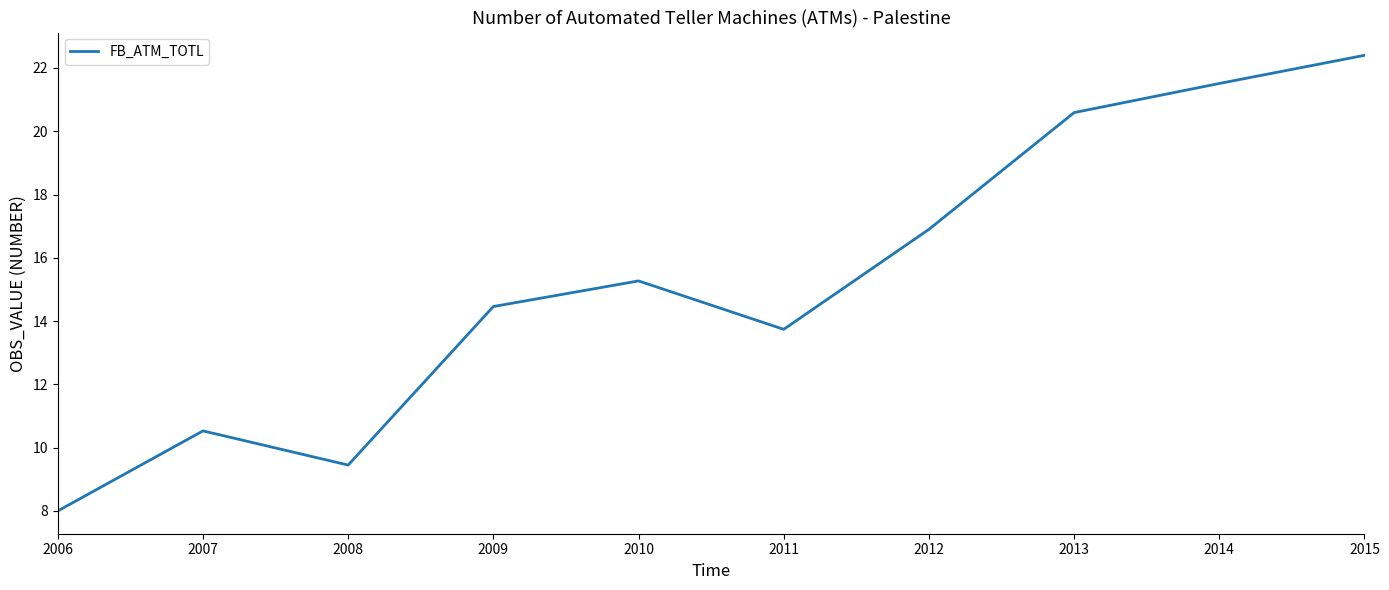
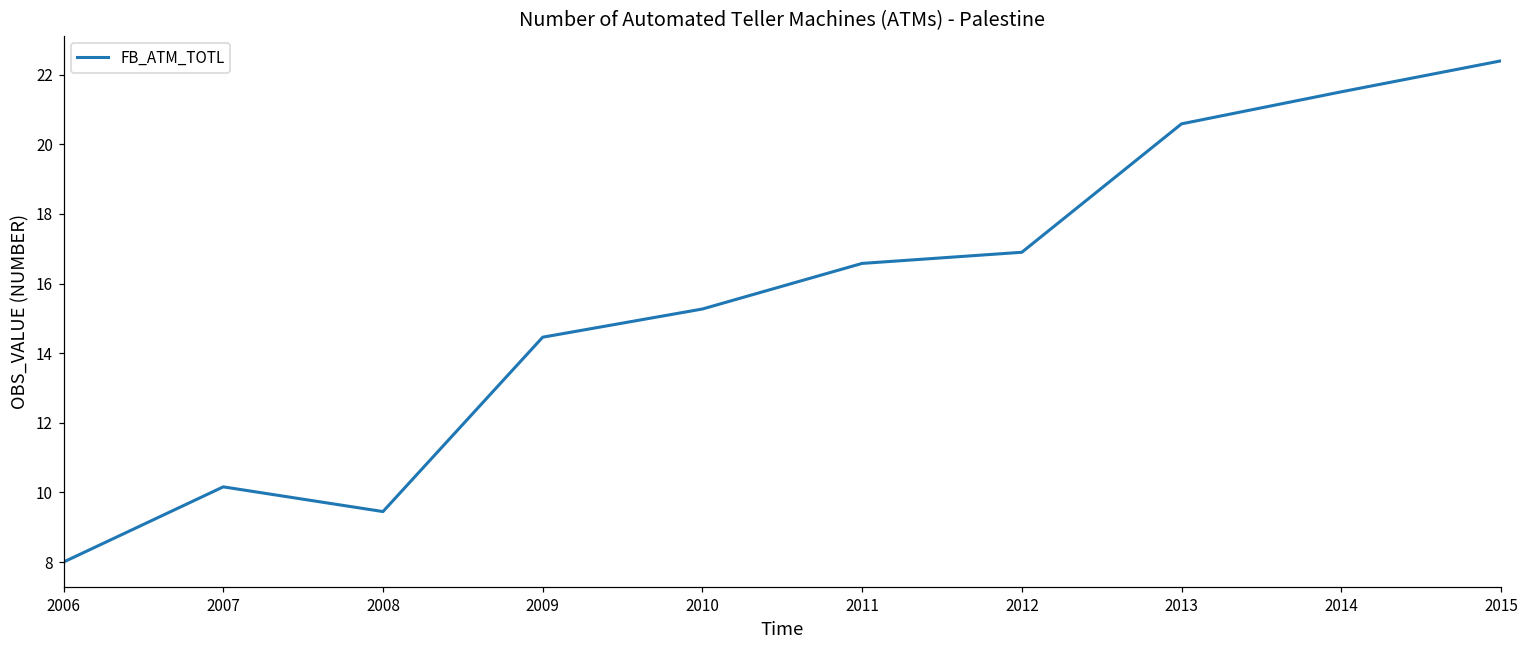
  {
    "2006": 8.0,
-   "2007": 10.5,
+   "2007": 10.2,
    "2008": 9.5,
    "2009": 14.5,
    "2010": 15.3,
-   "2011": 13.7,
+   "2011": 16.6,
    "2012": 16.9,
    "2013": 20.6,
    "2014": 21.5,
    "2015": 22.4
  }
